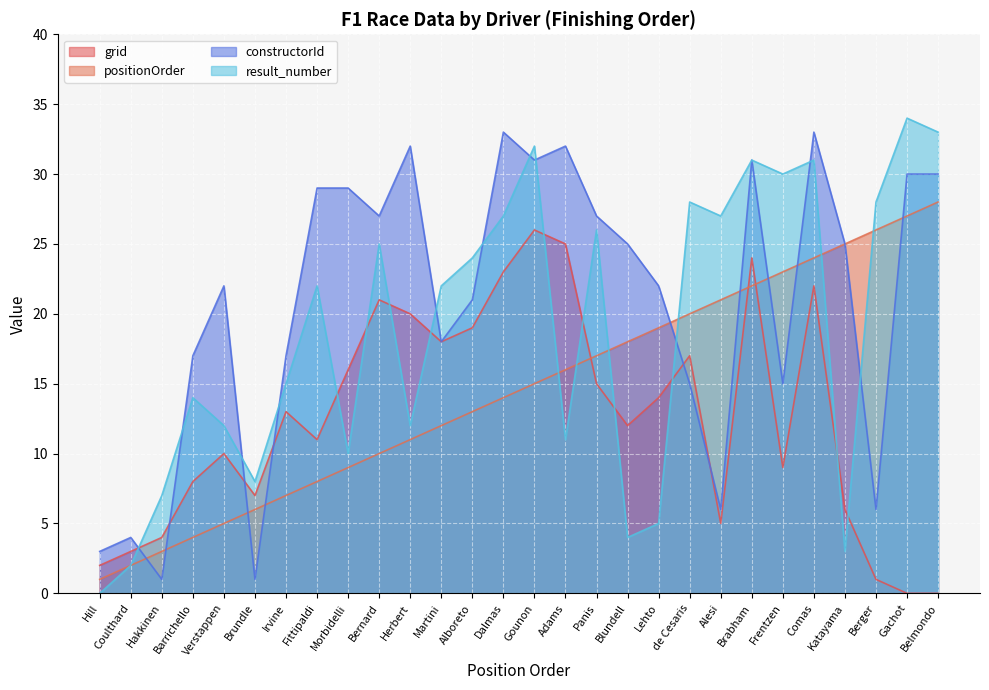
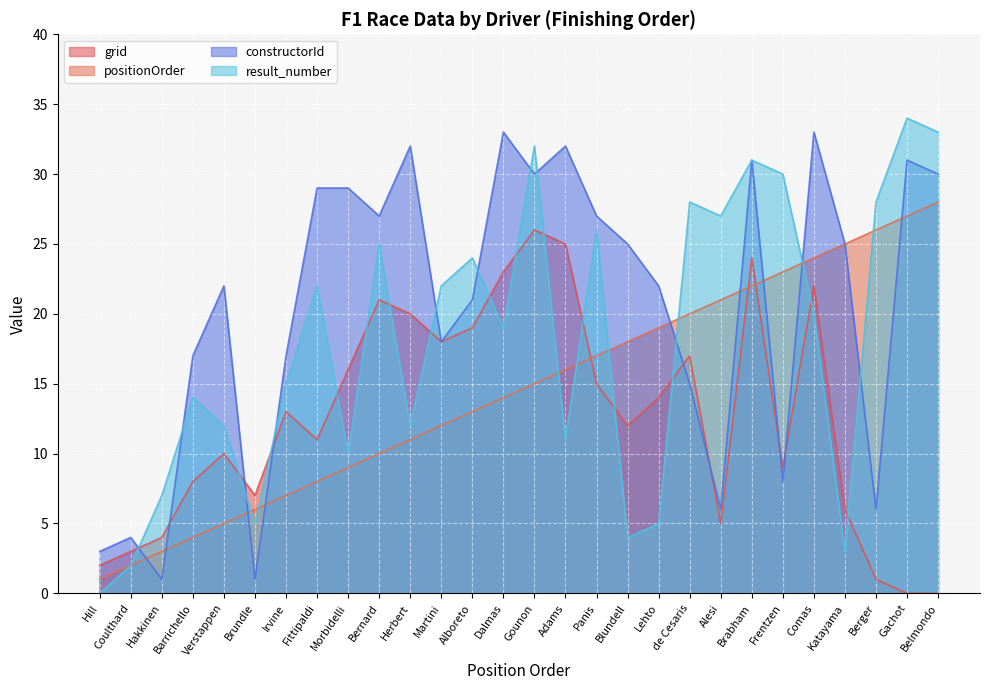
  {
    "constructorId": {
      "Hill": 3,
      "Coulthard": 4,
      "Hakkinen": 1,
      "Barrichello": 17,
      "Verstappen": 22,
      "Brundle": 1,
      "Irvine": 17,
      "Fittipaldi": 29,
      "Morbidelli": 29,
      "Bernard": 27,
      "Herbert": 32,
      "Alboreto": 21,
      "Dalmas": 33,
-     "Gounon": 31,
+     "Gounon": 30,
      "Adams": 32,
      "Panis": 27,
      "Blundell": 25,
      "Lehto": 22,
      "de Cesaris": 15,
      "Alesi": 6,
-     "Frentzen": 15,
+     "Frentzen": 8,
      "Comas": 33,
      "Berger": 6,
-     "Gachot": 30,
+     "Gachot": 31,
      "Belmondo": 30
    },
    "result_number": {
      "Hill": 0,
      "Hakkinen": 7,
      "Barrichello": 14,
      "Verstappen": 12,
-     "Brundle": 8,
+     "Brundle": 5,
      "Irvine": 15,
      "Fittipaldi": 22,
      "Morbidelli": 10,
      "Bernard": 25,
      "Herbert": 12,
      "Martini": 22,
      "Alboreto": 24,
-     "Dalmas": 27,
+     "Dalmas": 19,
      "Gounon": 32,
      "Adams": 11,
      "Panis": 26,
      "Blundell": 4,
      "Lehto": 5,
      "de Cesaris": 28,
      "Alesi": 27,
      "Frentzen": 30,
-     "Comas": 31,
+     "Comas": 20,
      "Katayama": 3,
      "Berger": 28,
      "Gachot": 34,
      "Belmondo": 33
    }
  }
